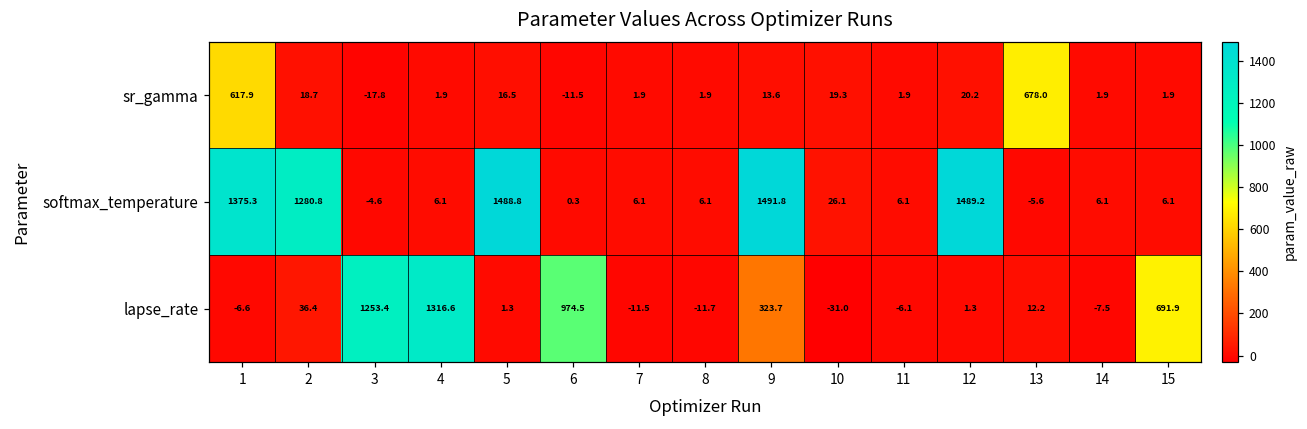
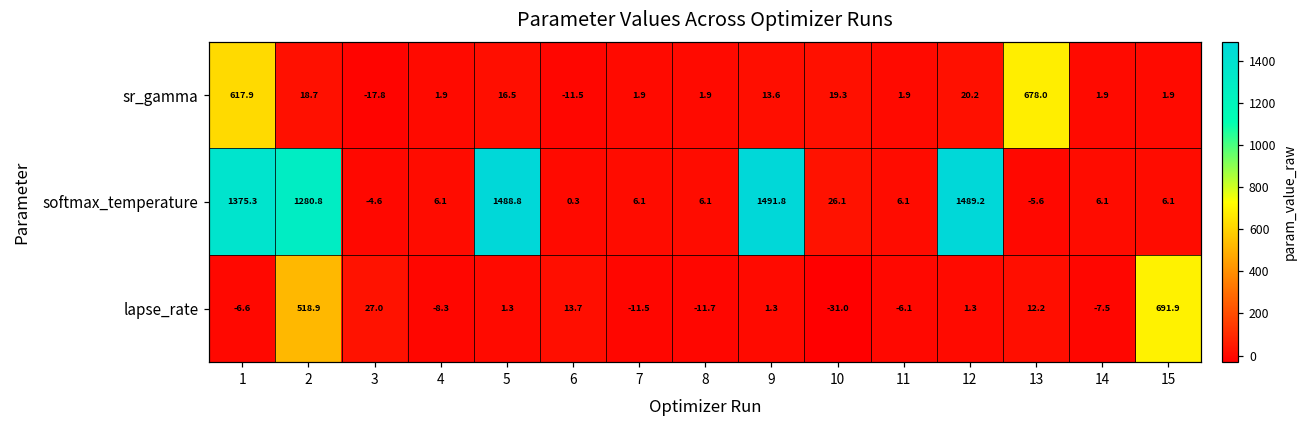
  {
    "sr_gamma": {
      "1": 617.9,
      "2": 18.7,
      "3": -17.8,
      "4": 1.9,
      "5": 16.5,
      "6": -11.5,
      "7": 1.9,
      "8": 1.9,
      "9": 13.6,
      "10": 19.3,
      "11": 1.9,
      "12": 20.2,
      "13": 678.0,
      "14": 1.9,
      "15": 1.9
    },
    "softmax_temperature": {
      "1": 1375.3,
      "2": 1280.8,
      "3": -4.6,
      "4": 6.1,
      "5": 1488.8,
      "6": 0.3,
      "7": 6.1,
      "8": 6.1,
      "9": 1491.8,
      "10": 26.1,
      "11": 6.1,
      "12": 1489.2,
      "13": -5.6,
      "14": 6.1,
      "15": 6.1
    },
    "lapse_rate": {
      "1": -6.6,
-     "2": 36.4,
-     "3": 1253.4,
-     "4": 1316.6,
+     "2": 518.9,
+     "3": 27.0,
+     "4": -8.3,
      "5": 1.3,
-     "6": 974.5,
+     "6": 13.7,
      "7": -11.5,
      "8": -11.7,
-     "9": 323.7,
+     "9": 1.3,
      "10": -31.0,
      "11": -6.1,
      "12": 1.3,
      "13": 12.2,
      "14": -7.5,
      "15": 691.9
    }
  }
